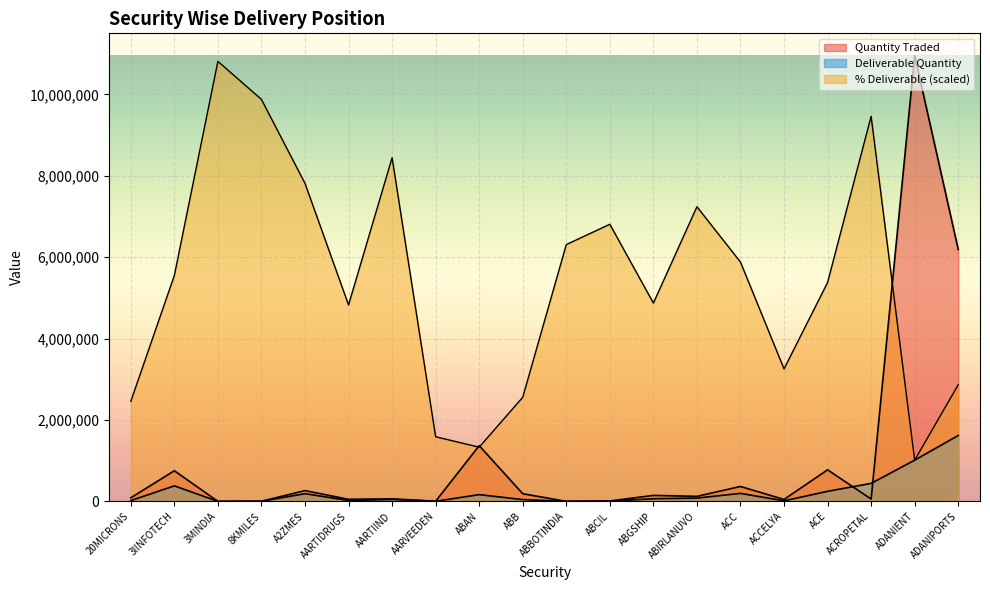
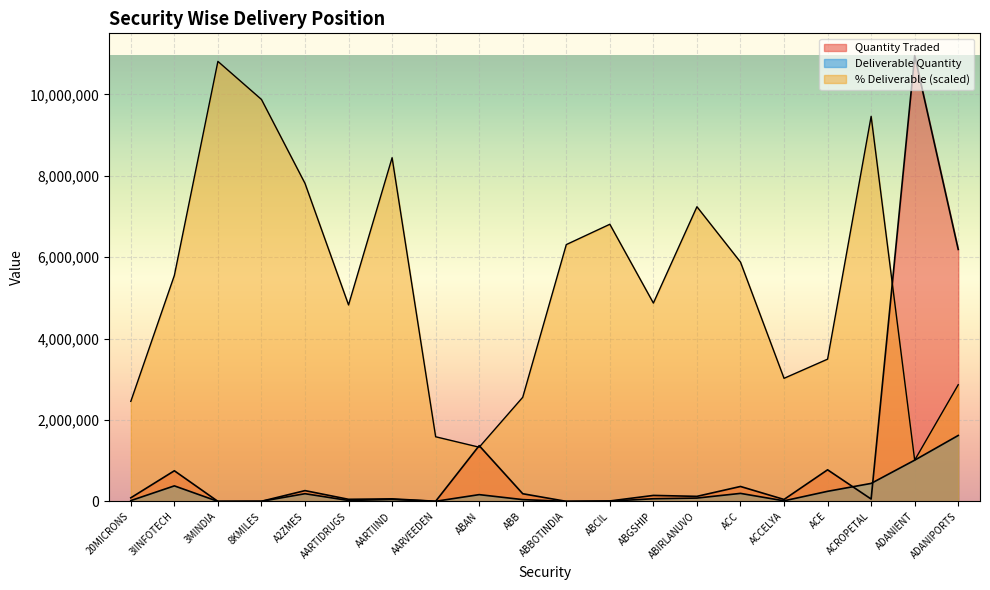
  {
    "Quantity Traded": {
      "20MICRONS": "100,000",
      "3IINFOTECH": "800,000",
      "A2ZMES": "300,000",
      "ABB": "200,000",
      "ABGSHIP": "100,000",
      "ACC": "400,000",
      "ACE": "800,000",
      "ACROPETAL": "100,000",
      "ADANIPORTS": "6,200,000"
    },
    "Deliverable Quantity": {
      "20MICRONS": "0",
      "3IINFOTECH": "400,000",
      "A2ZMES": "200,000",
      "ABAN": "200,000",
      "ABB": "0",
      "ABGSHIP": "100,000",
      "ACC": "200,000",
      "ACE": "200,000",
      "ACROPETAL": "400,000",
      "ADANIPORTS": "1,600,000"
    },
    "% Deliverable (scaled)": {
      "20MICRONS": "2,500,000",
      "3IINFOTECH": "5,600,000",
      "3MINDIA": "10,800,000",
      "8KMILES": "9,900,000",
      "A2ZMES": "7,800,000",
      "AARTIDRUGS": "4,800,000",
      "AARTIIND": "8,400,000",
      "AARVEEDEN": "1,600,000",
      "ABB": "2,600,000",
      "ABBOTINDIA": "6,300,000",
      "ABCIL": "6,800,000",
      "ABGSHIP": "4,900,000",
      "ABIRLANUVO": "7,200,000",
      "ACC": "5,900,000",
-     "ACCELYA": "3,300,000",
-     "ACE": "5,400,000",
+     "ACCELYA": "3,000,000",
+     "ACE": "3,500,000",
      "ACROPETAL": "9,500,000",
      "ADANIPORTS": "2,900,000"
    }
  }
